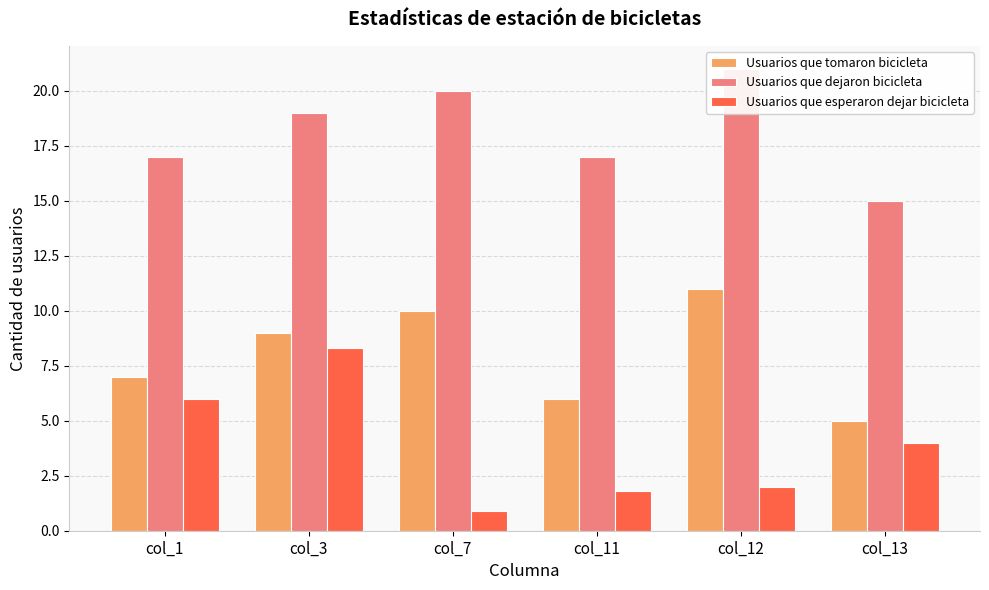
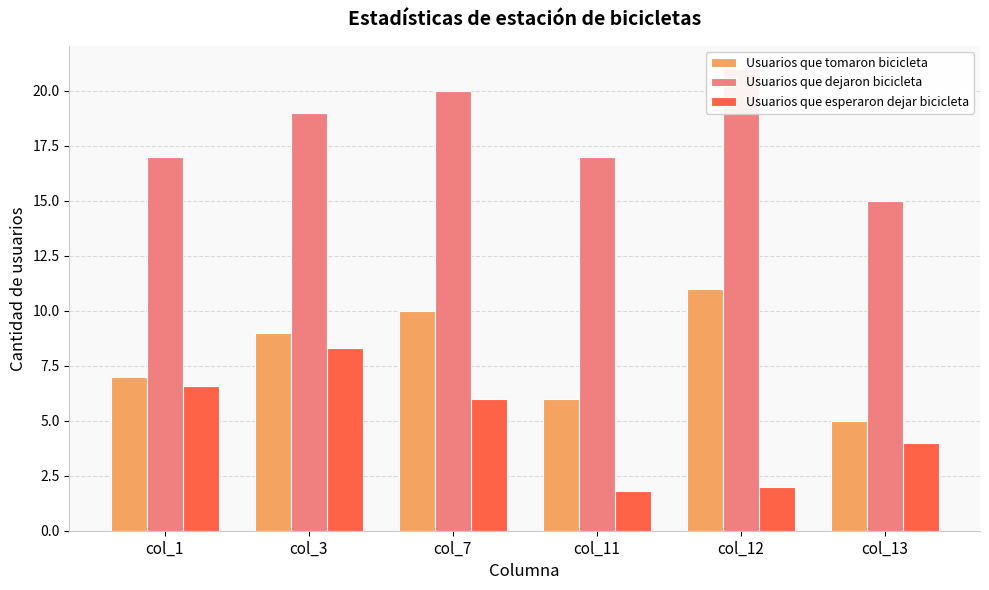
  {
    "Usuarios que esperaron dejar bicicleta": {
-     "col_1": 6.0,
+     "col_1": 6.6,
      "col_3": 8.3,
-     "col_7": 0.9,
+     "col_7": 6.0,
      "col_11": 1.8,
      "col_12": 2.0,
      "col_13": 4.0
    }
  }
